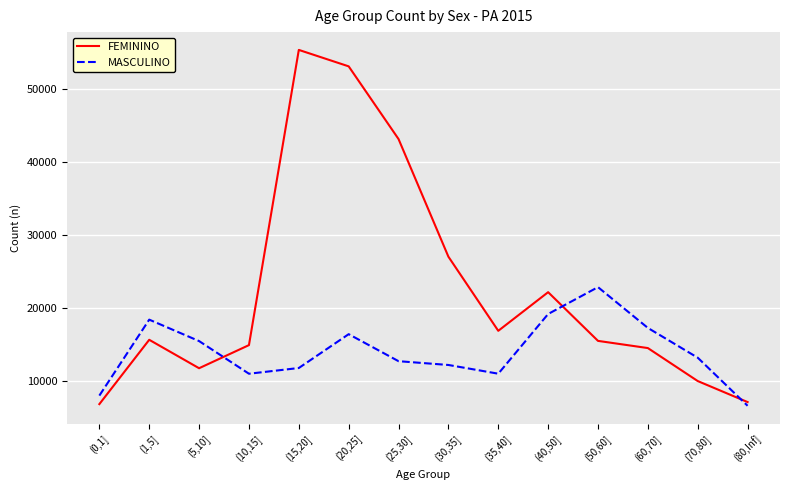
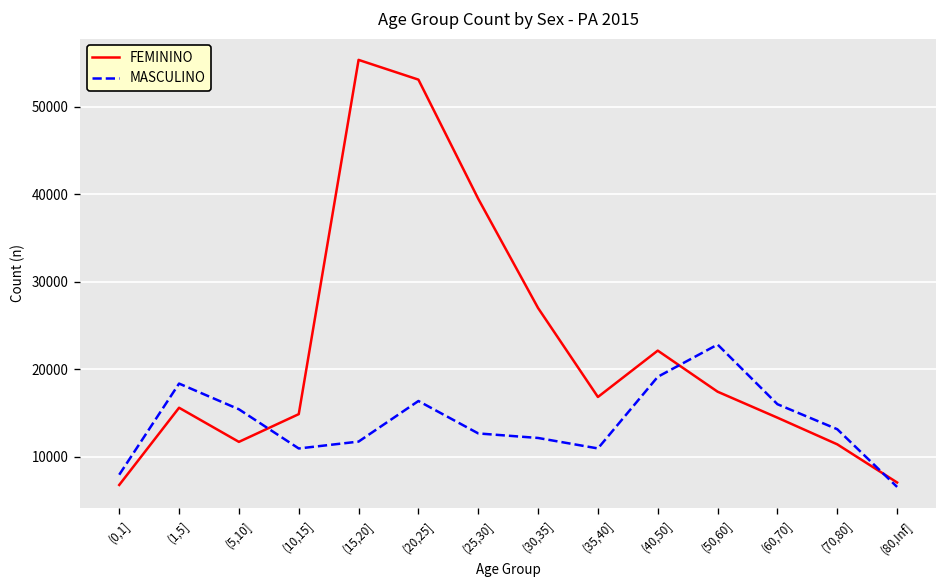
  {
    "FEMININO": {
      "(0,1]": 7000,
      "(1,5]": 16000,
      "(5,10]": 12000,
      "(10,15]": 15000,
      "(15,20]": 55000,
      "(20,25]": 53000,
-     "(25,30]": 43000,
+     "(25,30]": 39000,
      "(30,35]": 27000,
      "(35,40]": 17000,
      "(40,50]": 22000,
-     "(50,60]": 15000,
+     "(50,60]": 17000,
      "(60,70]": 14000,
-     "(70,80]": 10000,
+     "(70,80]": 11000,
      "(80,Inf]": 7000
    },
    "MASCULINO": {
      "(0,1]": 8000,
      "(1,5]": 18000,
      "(5,10]": 15000,
      "(10,15]": 11000,
      "(15,20]": 12000,
      "(20,25]": 16000,
      "(25,30]": 13000,
      "(30,35]": 12000,
      "(35,40]": 11000,
      "(40,50]": 19000,
      "(50,60]": 23000,
-     "(60,70]": 17000,
+     "(60,70]": 16000,
      "(70,80]": 13000,
      "(80,Inf]": 7000
    }
  }
